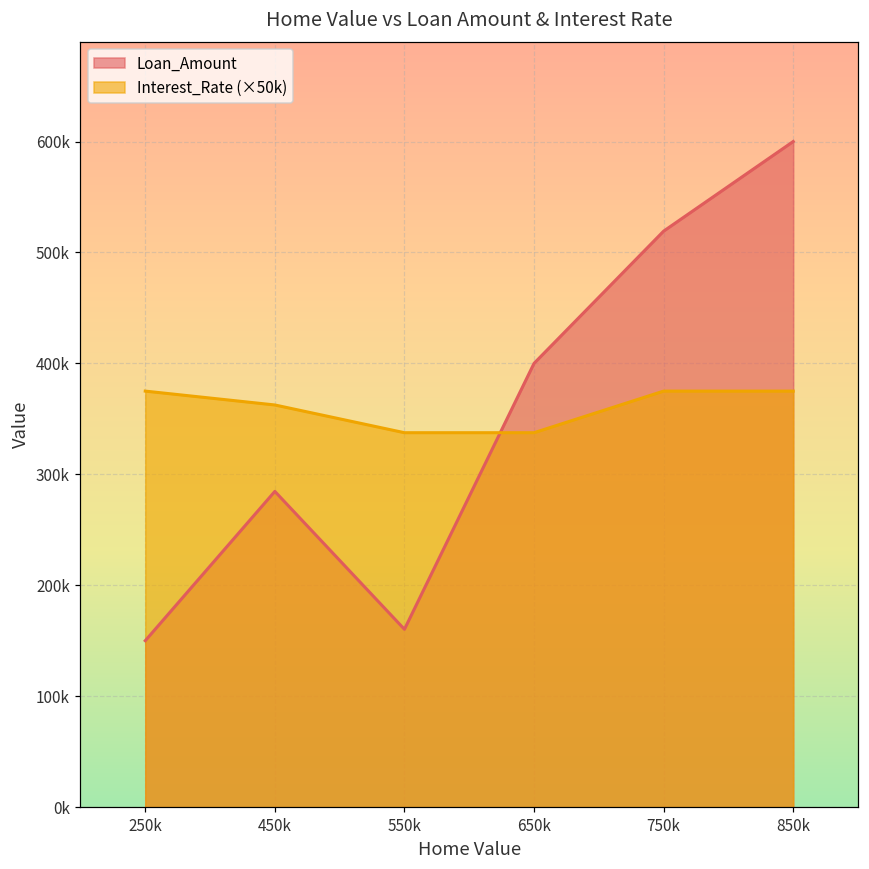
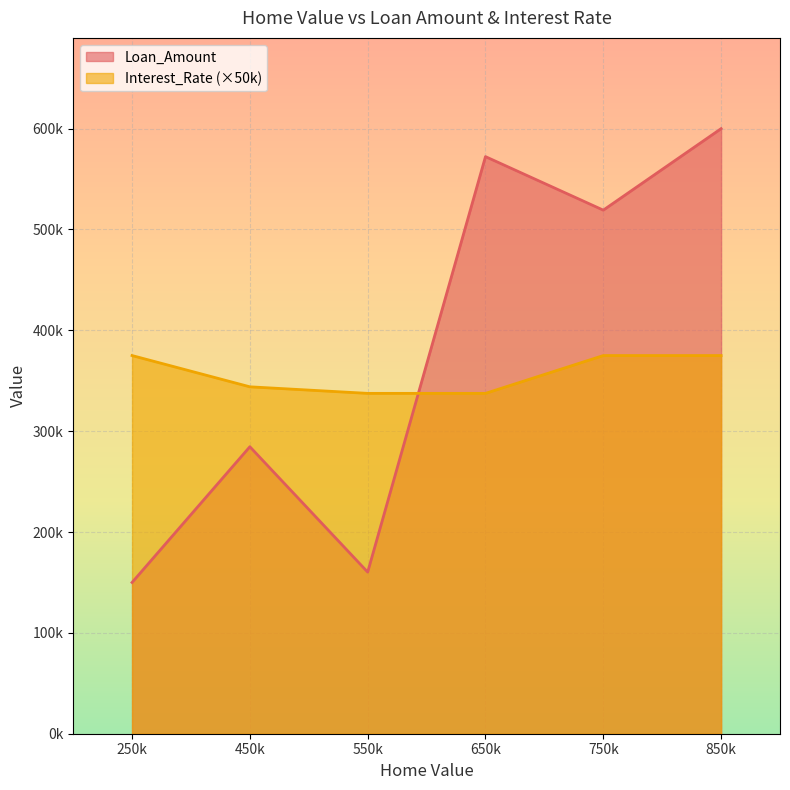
  {
    "Loan_Amount": {
      "250k": 150000,
      "450k": 285000,
      "550k": 160000,
-     "650k": 400000,
+     "650k": 572000,
      "750k": 519000,
      "850k": 600000
    },
    "Interest_Rate (×50k)": {
      "250k": 375000,
-     "450k": 363000,
+     "450k": 344000,
      "550k": 338000,
      "650k": 338000,
      "750k": 375000,
      "850k": 375000
    }
  }
